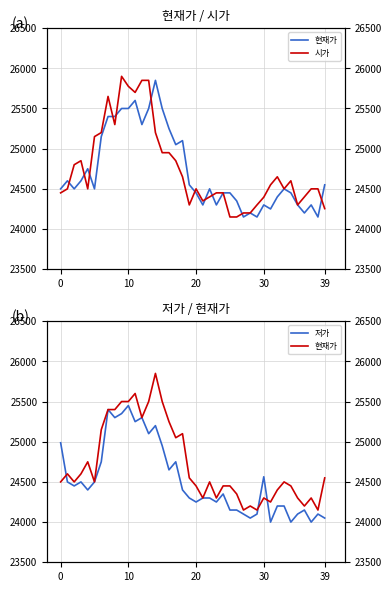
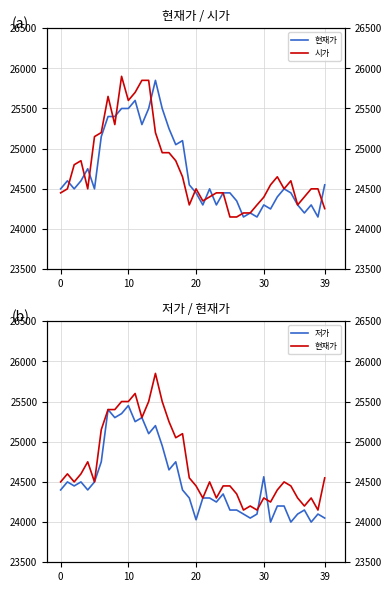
  {
    "저가 / 현재가": {
      "저가": {
-       "0": 25000,
+       "0": 24400,
        "10": 25500,
-       "20": 24300,
+       "20": 24000,
        "30": 24600,
        "39": 24100
      },
      "현재가": {
        "0": 24500,
        "10": 25500,
        "20": 24500,
        "30": 24300,
        "39": 24600
      }
    },
    "현재가 / 시가": {
      "시가": {
        "0": 24500,
-       "10": 25800,
+       "10": 25600,
        "20": 24500,
        "30": 24400,
        "39": 24300
      }
    }
  }
